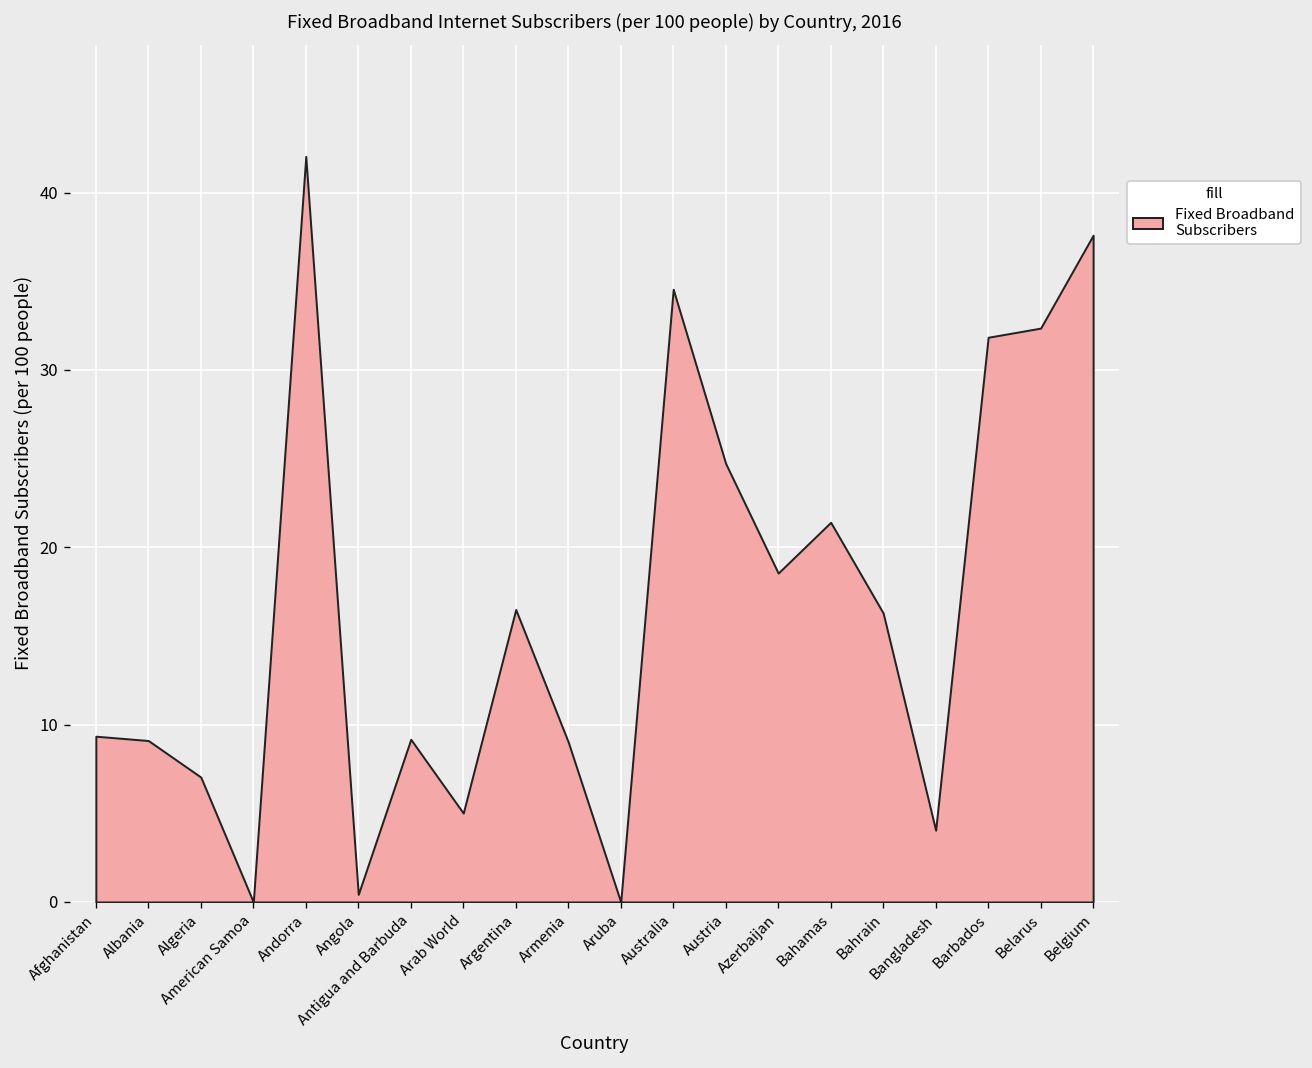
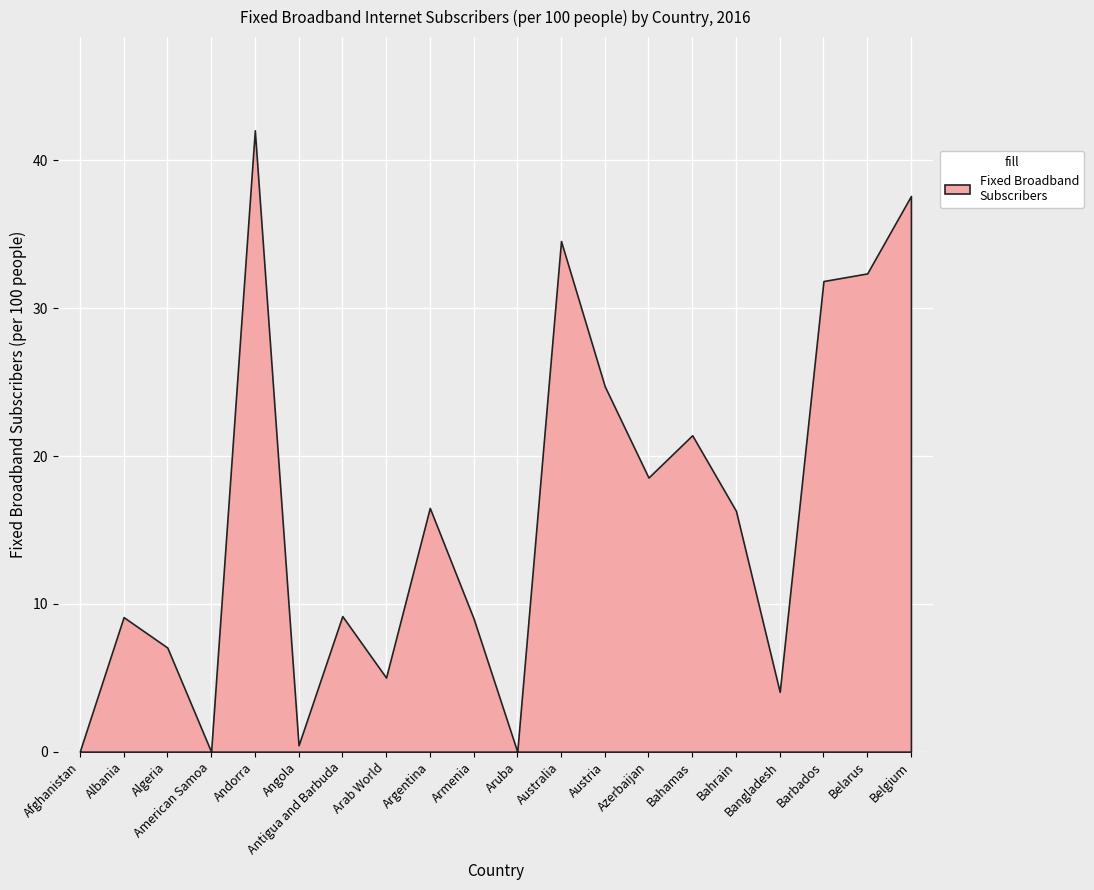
  {
-   "Afghanistan": 9.3,
+   "Afghanistan": 0.0,
    "Albania": 9.1,
    "Algeria": 7.0,
    "American Samoa": 0.0,
    "Andorra": 42.0,
    "Angola": 0.4,
    "Antigua and Barbuda": 9.2,
    "Arab World": 5.0,
    "Argentina": 16.5,
    "Armenia": 9.0,
    "Aruba": 0.0,
    "Australia": 34.6,
    "Austria": 24.7,
    "Azerbaijan": 18.5,
    "Bahamas": 21.4,
    "Bahrain": 16.3,
    "Bangladesh": 4.0,
    "Barbados": 31.8,
    "Belarus": 32.4,
    "Belgium": 37.6
  }
